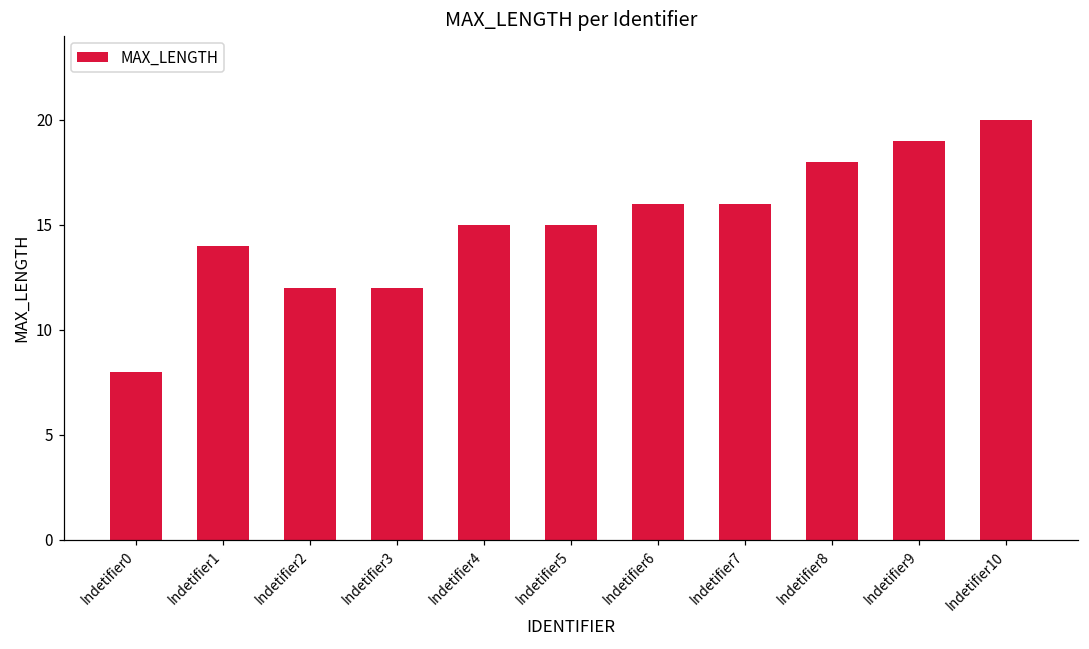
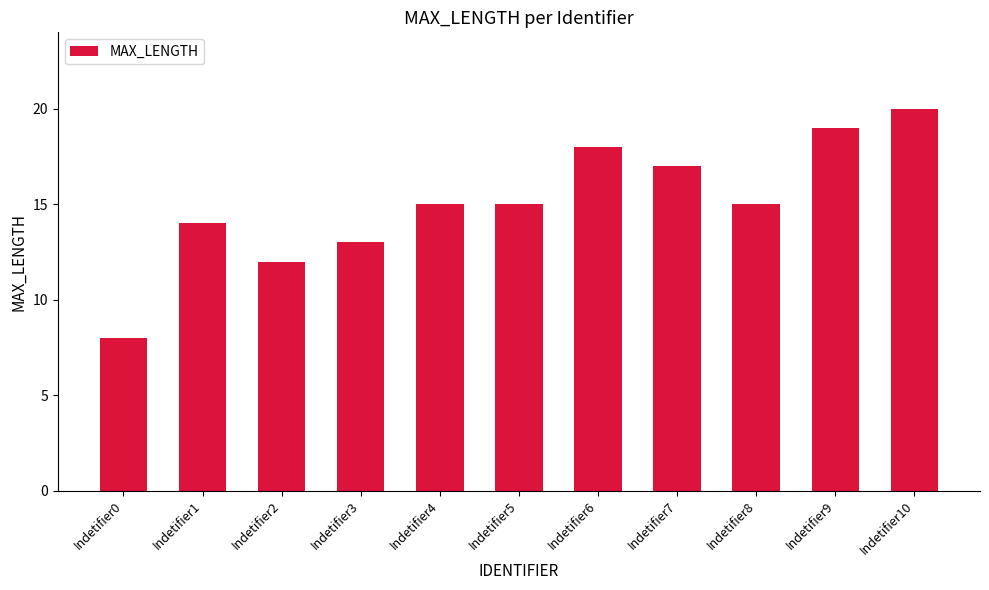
  {
    "Indetifier0": 8,
    "Indetifier1": 14,
    "Indetifier2": 12,
-   "Indetifier3": 12,
+   "Indetifier3": 13,
    "Indetifier4": 15,
    "Indetifier5": 15,
-   "Indetifier6": 16,
-   "Indetifier7": 16,
-   "Indetifier8": 18,
+   "Indetifier6": 18,
+   "Indetifier7": 17,
+   "Indetifier8": 15,
    "Indetifier9": 19,
    "Indetifier10": 20
  }
